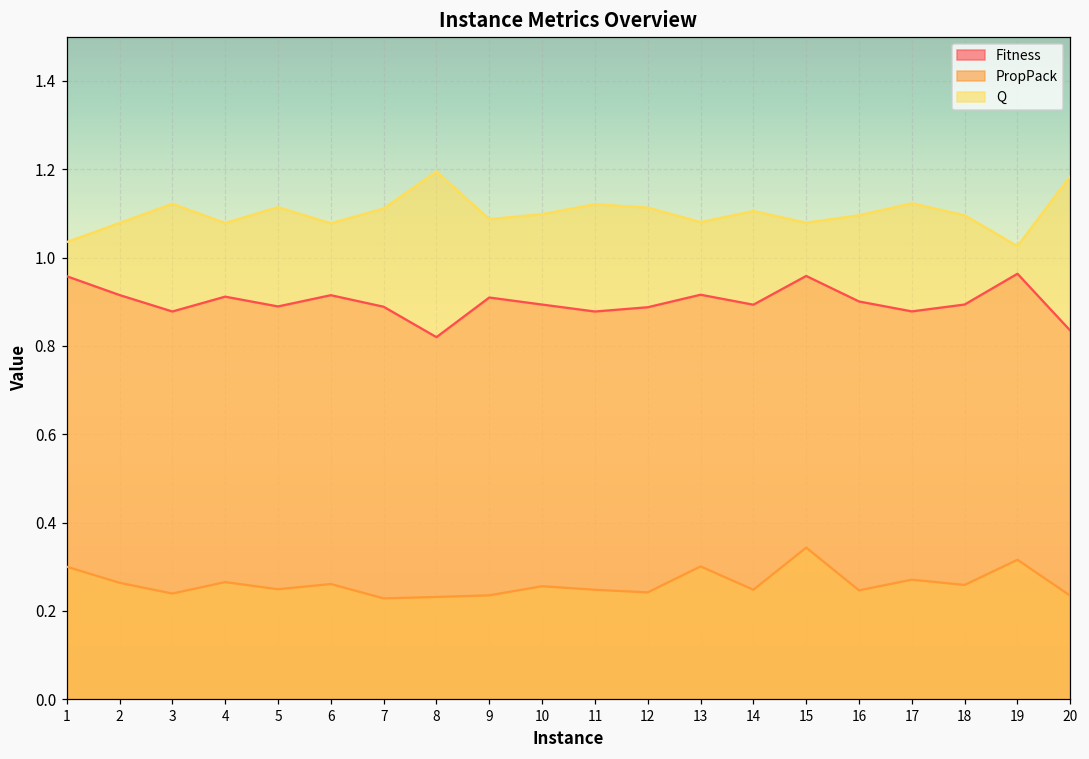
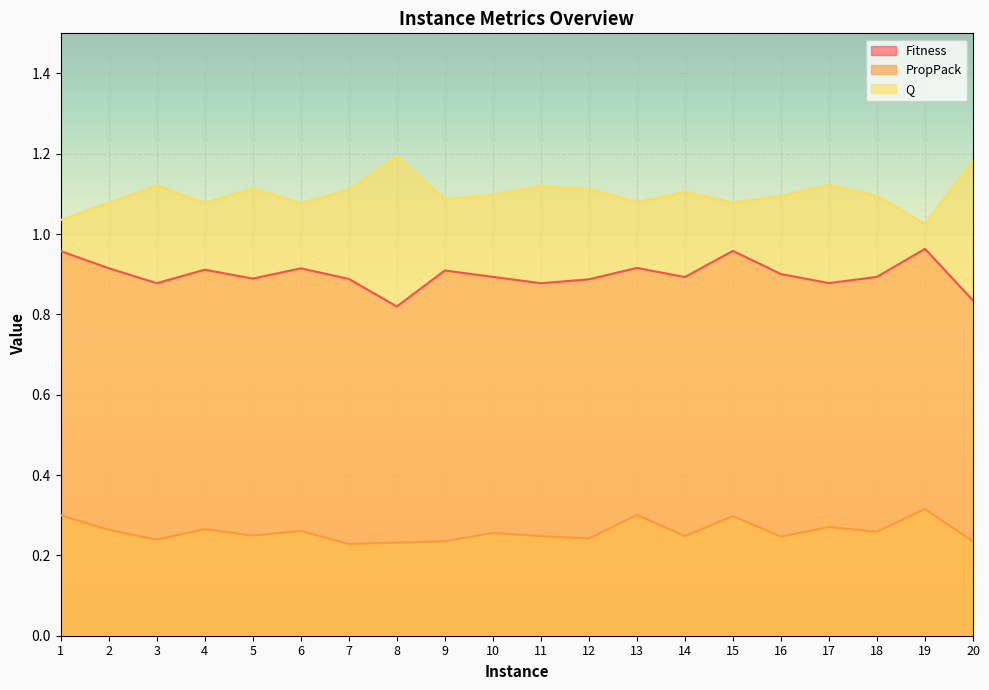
  {
    "Fitness": {
      "1": 0.96,
      "2": 0.92,
      "3": 0.88,
      "4": 0.91,
      "5": 0.89,
      "6": 0.91,
      "7": 0.89,
      "8": 0.82,
      "9": 0.91,
      "10": 0.89,
      "11": 0.88,
      "12": 0.89,
      "13": 0.92,
      "14": 0.89,
      "15": 0.96,
      "16": 0.90,
      "17": 0.88,
      "18": 0.89,
      "19": 0.96,
      "20": 0.83
    },
    "PropPack": {
      "1": 0.30,
      "2": 0.26,
      "3": 0.24,
      "4": 0.27,
      "5": 0.25,
      "6": 0.26,
      "7": 0.23,
      "8": 0.23,
      "9": 0.24,
      "10": 0.26,
      "11": 0.25,
      "12": 0.24,
      "13": 0.30,
      "14": 0.25,
-     "15": 0.34,
+     "15": 0.30,
      "16": 0.25,
      "17": 0.27,
      "18": 0.26,
      "19": 0.32,
      "20": 0.23
    },
    "Q": {
      "1": 1.04,
      "2": 1.08,
      "3": 1.12,
      "4": 1.08,
      "5": 1.11,
      "6": 1.08,
      "7": 1.11,
      "8": 1.19,
      "9": 1.09,
      "10": 1.10,
      "11": 1.12,
      "12": 1.11,
      "13": 1.08,
      "14": 1.11,
      "15": 1.08,
      "16": 1.10,
      "17": 1.12,
      "18": 1.10,
      "19": 1.03,
      "20": 1.18
    }
  }
